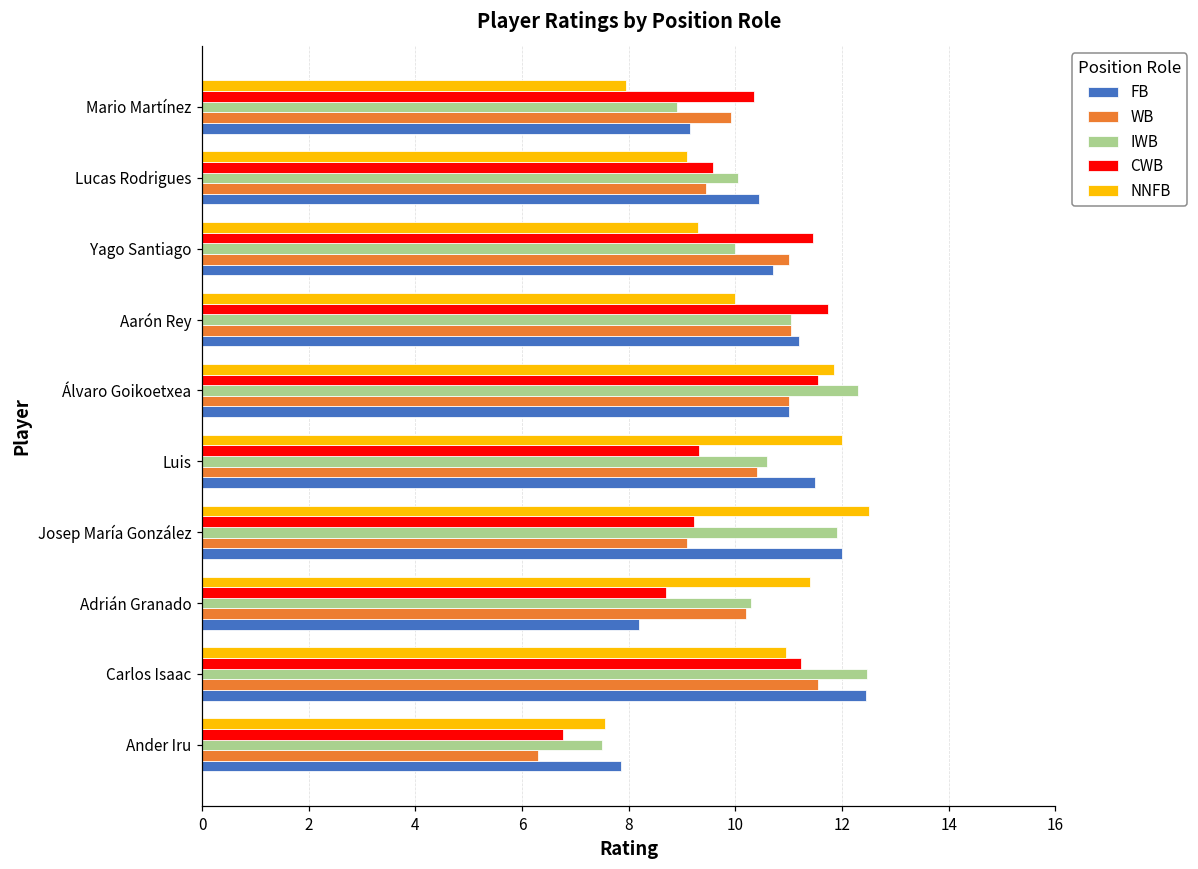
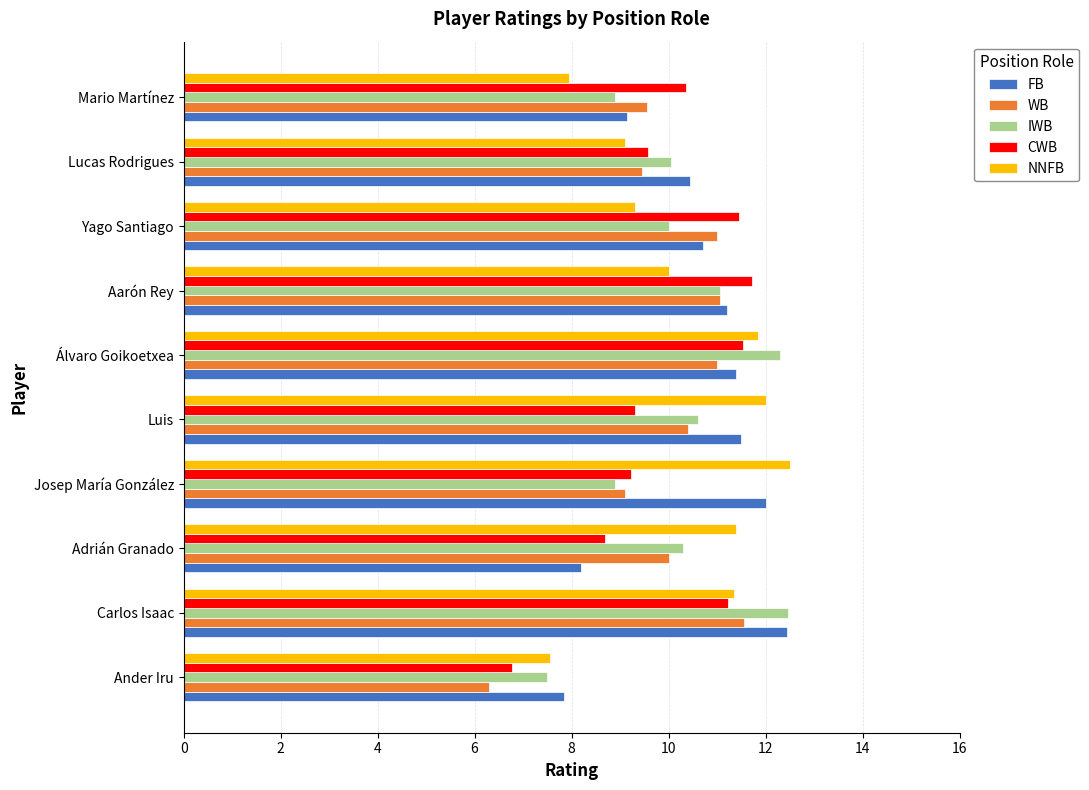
  {
    "FB": {
      "Mario Martínez": 9.2,
      "Lucas Rodrigues": 10.5,
      "Yago Santiago": 10.7,
      "Aarón Rey": 11.2,
-     "Álvaro Goikoetxea": 11.0,
+     "Álvaro Goikoetxea": 11.4,
      "Luis": 11.5,
      "Josep María González": 12.0,
      "Adrián Granado": 8.2,
      "Carlos Isaac": 12.5,
      "Ander Iru": 7.9
    },
    "WB": {
-     "Mario Martínez": 9.9,
+     "Mario Martínez": 9.6,
      "Lucas Rodrigues": 9.5,
      "Yago Santiago": 11.0,
      "Aarón Rey": 11.1,
      "Álvaro Goikoetxea": 11.0,
      "Luis": 10.4,
      "Josep María González": 9.1,
-     "Adrián Granado": 10.2,
+     "Adrián Granado": 10.0,
      "Carlos Isaac": 11.6,
      "Ander Iru": 6.3
    },
    "IWB": {
      "Mario Martínez": 8.9,
      "Lucas Rodrigues": 10.1,
      "Yago Santiago": 10.0,
      "Aarón Rey": 11.1,
      "Álvaro Goikoetxea": 12.3,
      "Luis": 10.6,
-     "Josep María González": 11.9,
+     "Josep María González": 8.9,
      "Adrián Granado": 10.3,
      "Carlos Isaac": 12.5,
      "Ander Iru": 7.5
    },
    "CWB": {
      "Mario Martínez": 10.4,
      "Lucas Rodrigues": 9.6,
      "Yago Santiago": 11.5,
      "Aarón Rey": 11.7,
      "Álvaro Goikoetxea": 11.5,
      "Luis": 9.3,
      "Josep María González": 9.2,
      "Adrián Granado": 8.7,
      "Carlos Isaac": 11.2,
      "Ander Iru": 6.8
    },
    "NNFB": {
      "Mario Martínez": 8.0,
      "Lucas Rodrigues": 9.1,
      "Yago Santiago": 9.3,
      "Aarón Rey": 10.0,
      "Álvaro Goikoetxea": 11.9,
      "Luis": 12.0,
      "Josep María González": 12.5,
      "Adrián Granado": 11.4,
-     "Carlos Isaac": 11.0,
+     "Carlos Isaac": 11.3,
      "Ander Iru": 7.6
    }
  }
